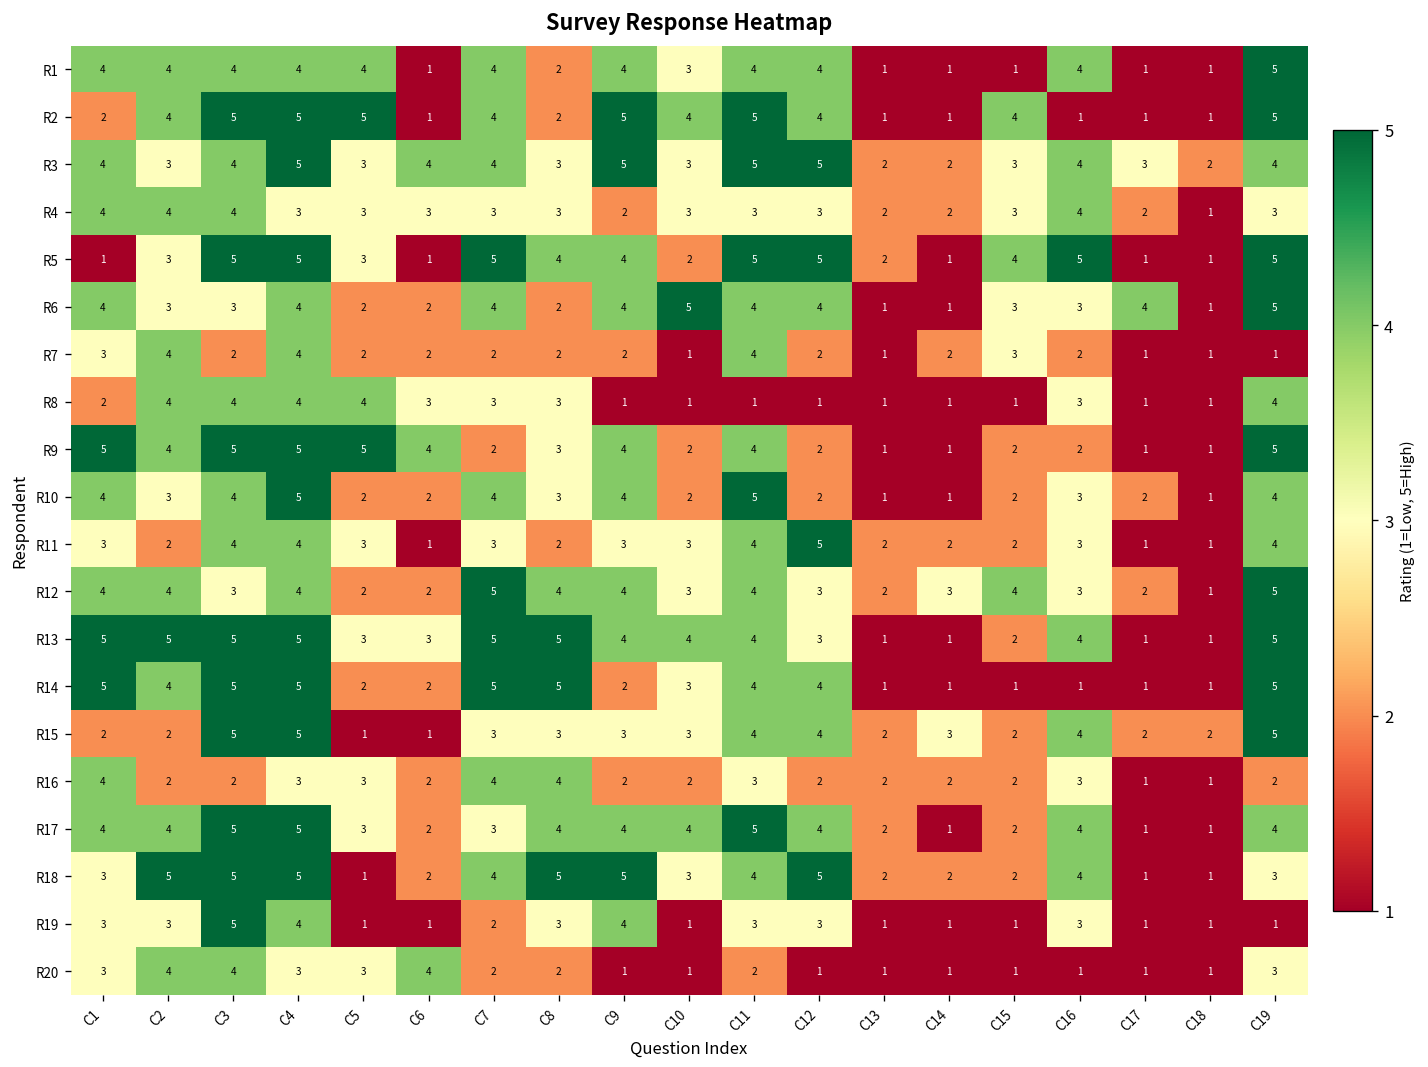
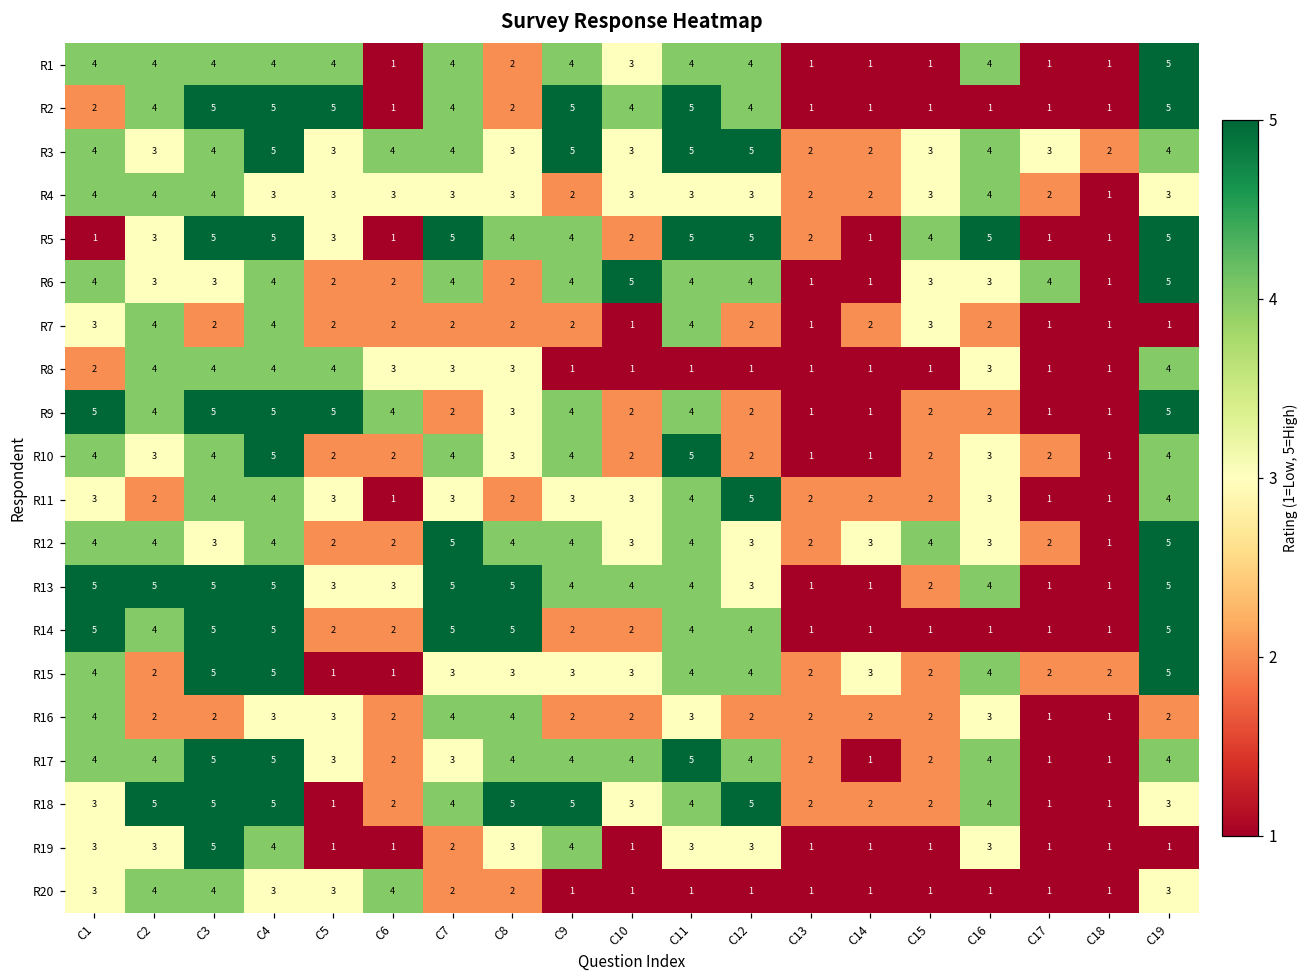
  {
    "R2": {
      "C1": 2,
      "C2": 4,
      "C3": 5,
      "C4": 5,
      "C5": 5,
      "C6": 1,
      "C7": 4,
      "C8": 2,
      "C9": 5,
      "C10": 4,
      "C11": 5,
      "C12": 4,
      "C13": 1,
      "C14": 1,
-     "C15": 4,
+     "C15": 1,
      "C16": 1,
      "C17": 1,
      "C18": 1,
      "C19": 5
    },
    "R14": {
      "C1": 5,
      "C2": 4,
      "C3": 5,
      "C4": 5,
      "C5": 2,
      "C6": 2,
      "C7": 5,
      "C8": 5,
      "C9": 2,
-     "C10": 3,
+     "C10": 2,
      "C11": 4,
      "C12": 4,
      "C13": 1,
      "C14": 1,
      "C15": 1,
      "C16": 1,
      "C17": 1,
      "C18": 1,
      "C19": 5
    },
    "R15": {
-     "C1": 2,
+     "C1": 4,
      "C2": 2,
      "C3": 5,
      "C4": 5,
      "C5": 1,
      "C6": 1,
      "C7": 3,
      "C8": 3,
      "C9": 3,
      "C10": 3,
      "C11": 4,
      "C12": 4,
      "C13": 2,
      "C14": 3,
      "C15": 2,
      "C16": 4,
      "C17": 2,
      "C18": 2,
      "C19": 5
    },
    "R20": {
      "C1": 3,
      "C2": 4,
      "C3": 4,
      "C4": 3,
      "C5": 3,
      "C6": 4,
      "C7": 2,
      "C8": 2,
      "C9": 1,
      "C10": 1,
-     "C11": 2,
+     "C11": 1,
      "C12": 1,
      "C13": 1,
      "C14": 1,
      "C15": 1,
      "C16": 1,
      "C17": 1,
      "C18": 1,
      "C19": 3
    }
  }
